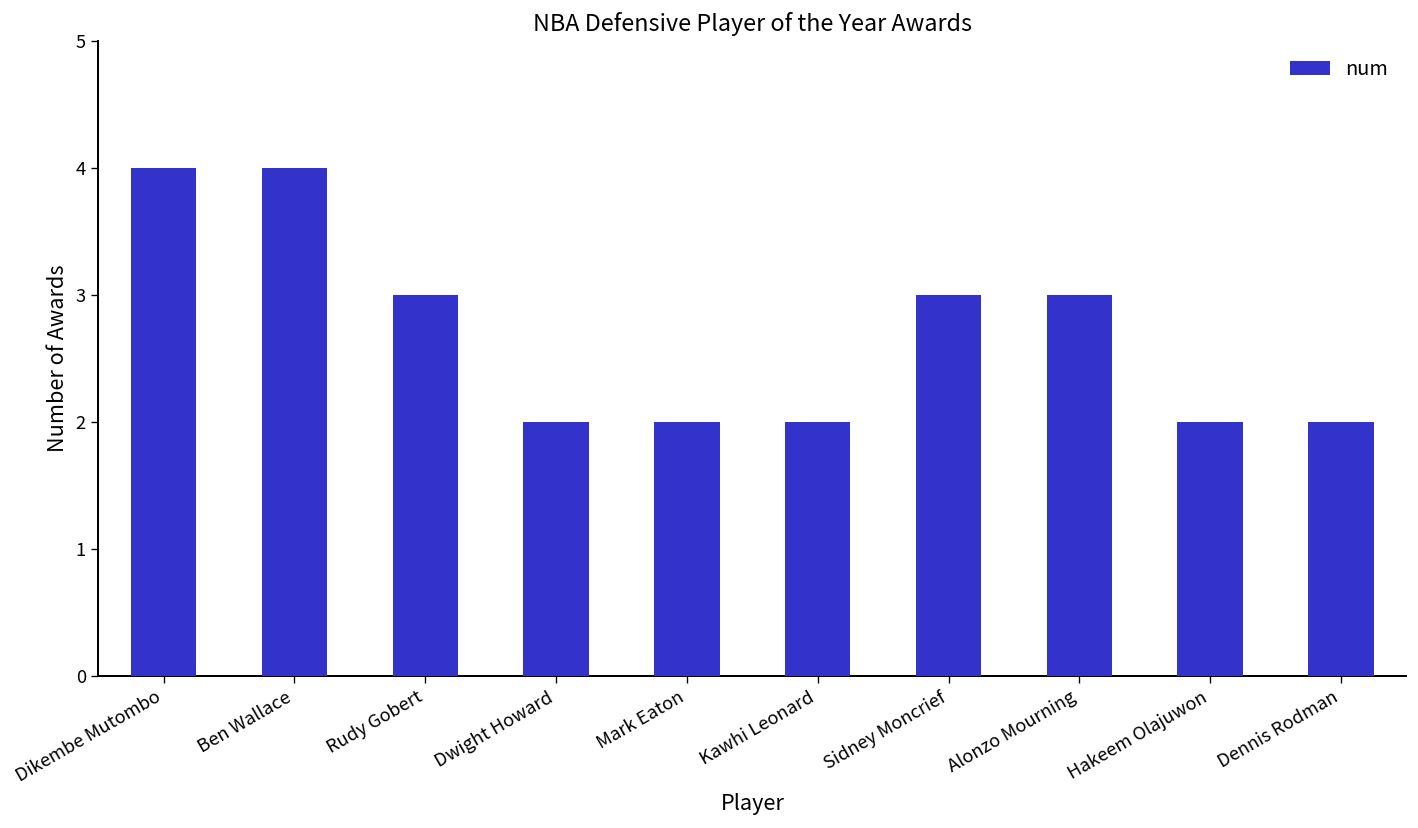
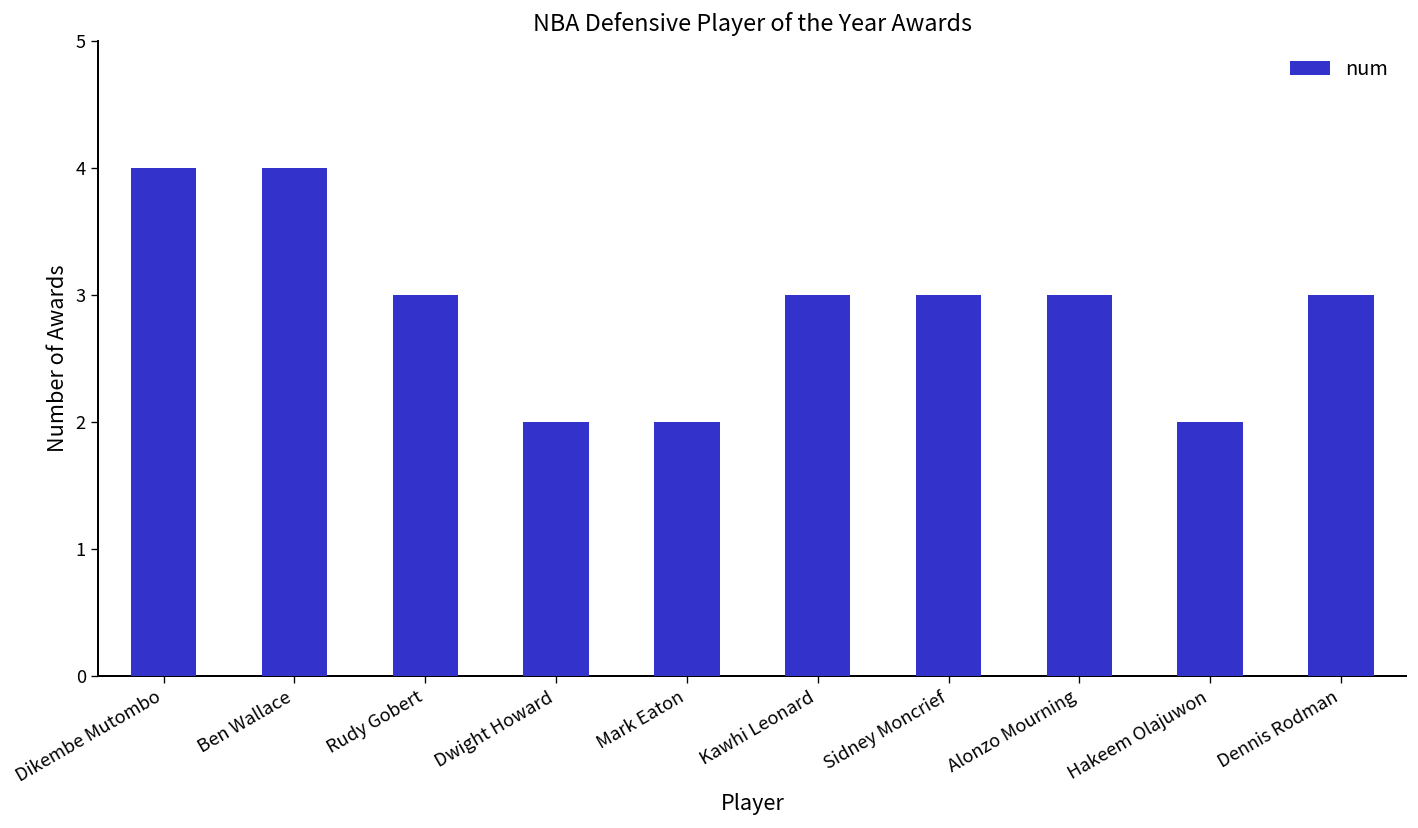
  {
    "Dikembe Mutombo": 4,
    "Ben Wallace": 4,
    "Rudy Gobert": 3,
    "Dwight Howard": 2,
    "Mark Eaton": 2,
-   "Kawhi Leonard": 2,
+   "Kawhi Leonard": 3,
    "Sidney Moncrief": 3,
    "Alonzo Mourning": 3,
    "Hakeem Olajuwon": 2,
-   "Dennis Rodman": 2
+   "Dennis Rodman": 3
  }
